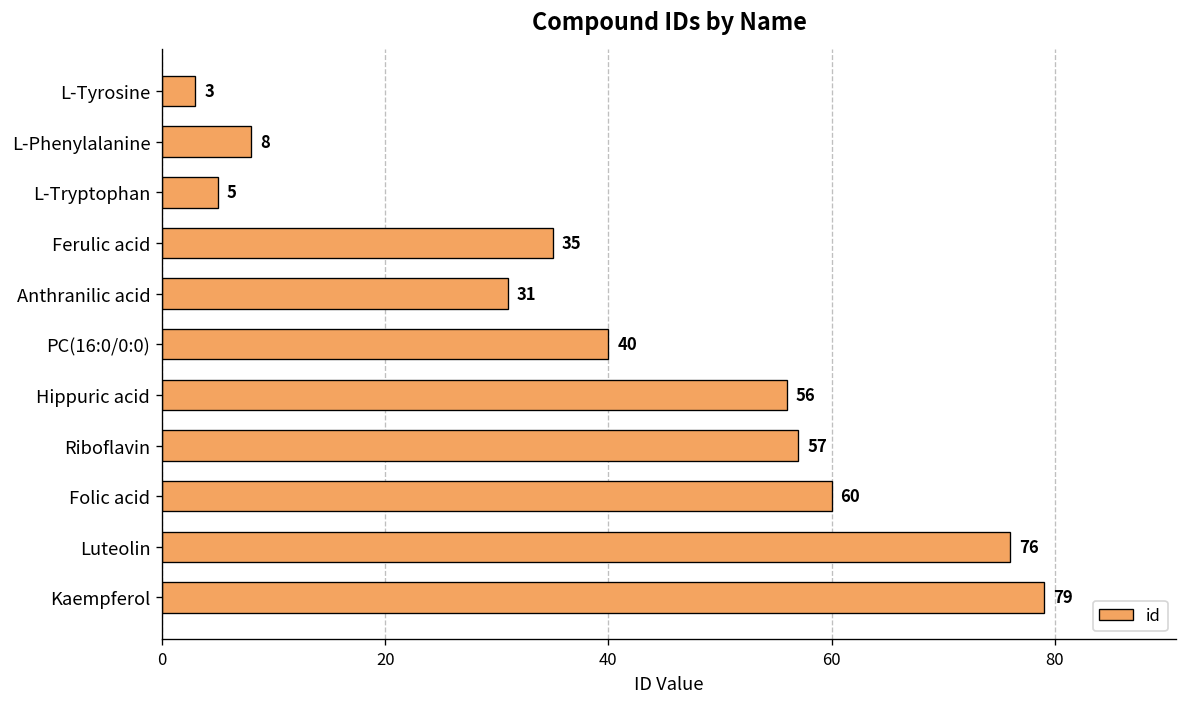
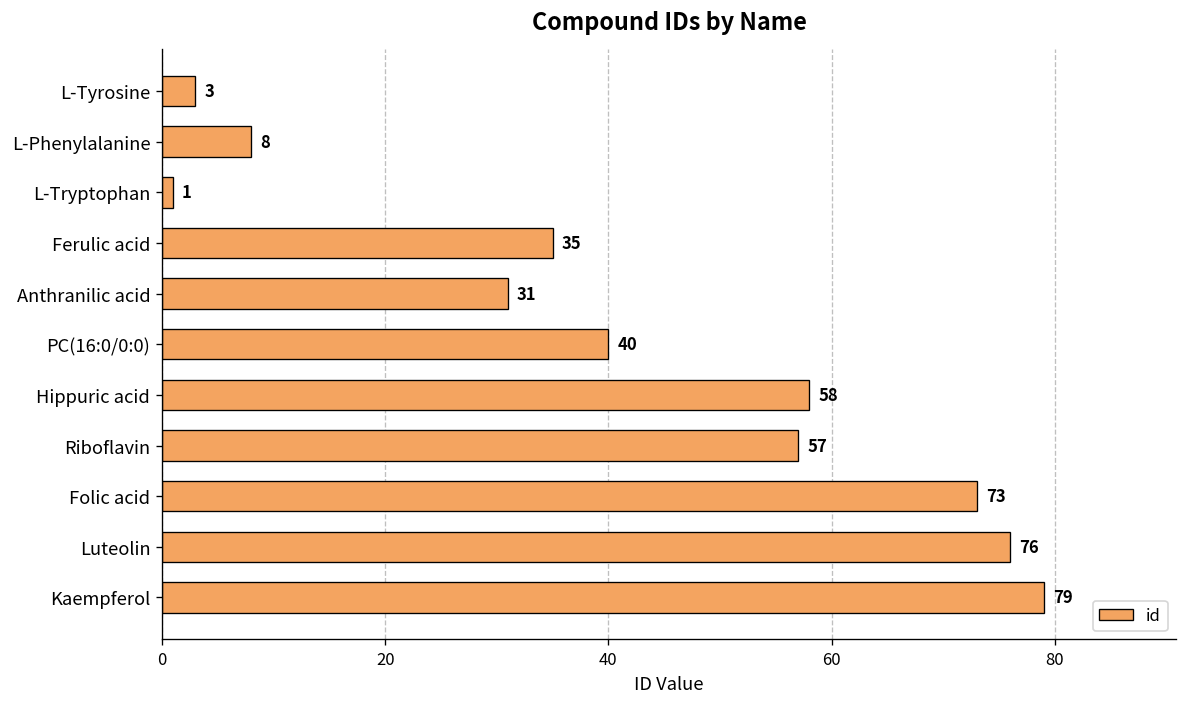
  {
    "L-Tyrosine": 3,
    "L-Phenylalanine": 8,
-   "L-Tryptophan": 5,
+   "L-Tryptophan": 1,
    "Ferulic acid": 35,
    "Anthranilic acid": 31,
    "PC(16:0/0:0)": 40,
-   "Hippuric acid": 56,
+   "Hippuric acid": 58,
    "Riboflavin": 57,
-   "Folic acid": 60,
+   "Folic acid": 73,
    "Luteolin": 76,
    "Kaempferol": 79
  }
